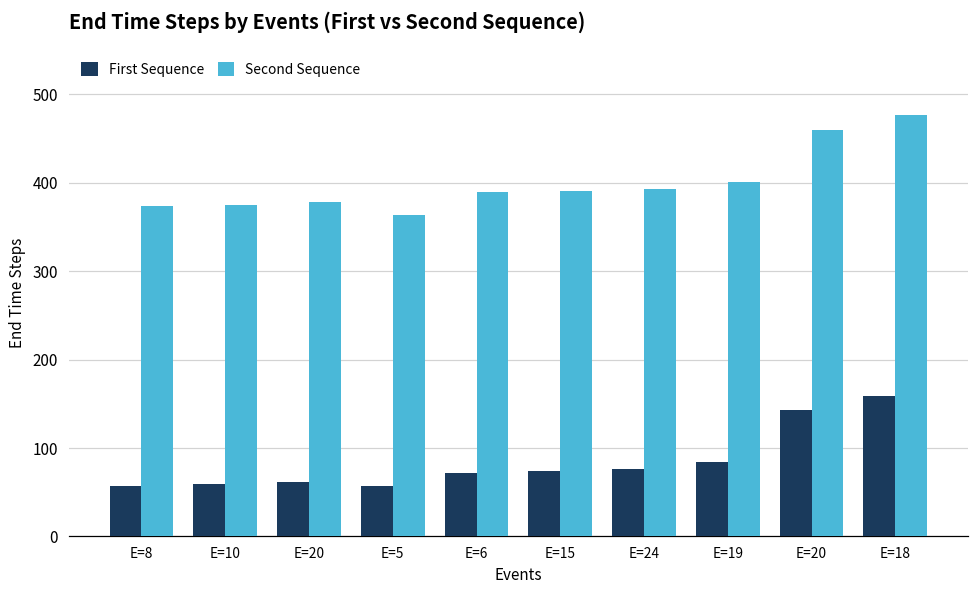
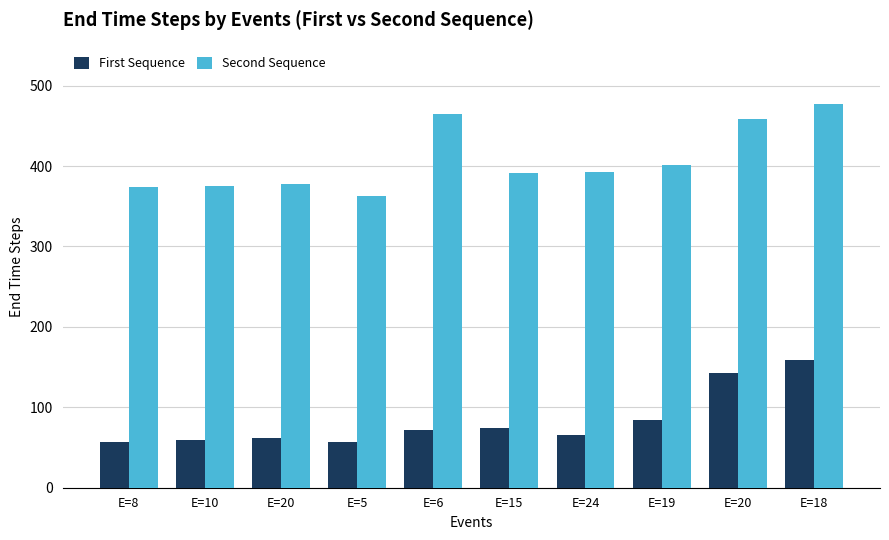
  {
    "First Sequence": {
      "E=8": 60,
      "E=10": 60,
      "E=5": 60,
      "E=6": 70,
      "E=15": 70,
-     "E=24": 80,
+     "E=24": 70,
      "E=19": 80,
      "E=18": 160
    },
    "Second Sequence": {
      "E=8": 370,
      "E=10": 380,
      "E=5": 360,
-     "E=6": 390,
+     "E=6": 470,
      "E=15": 390,
      "E=24": 390,
      "E=19": 400,
      "E=18": 480
    }
  }
